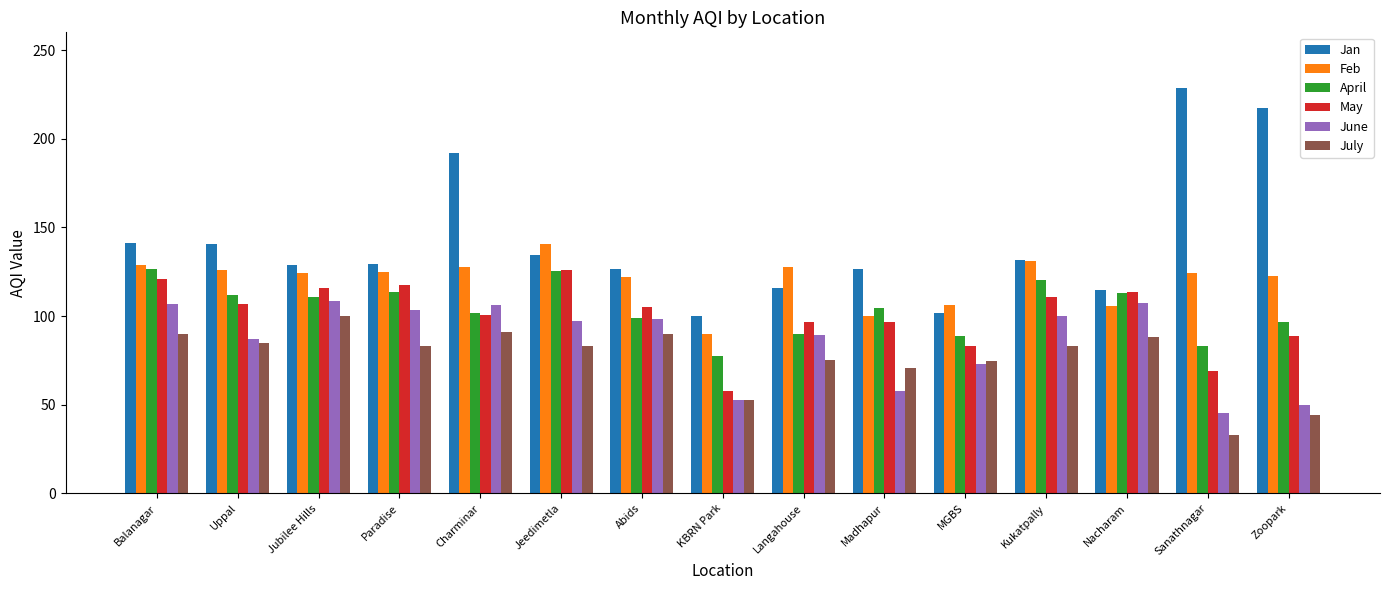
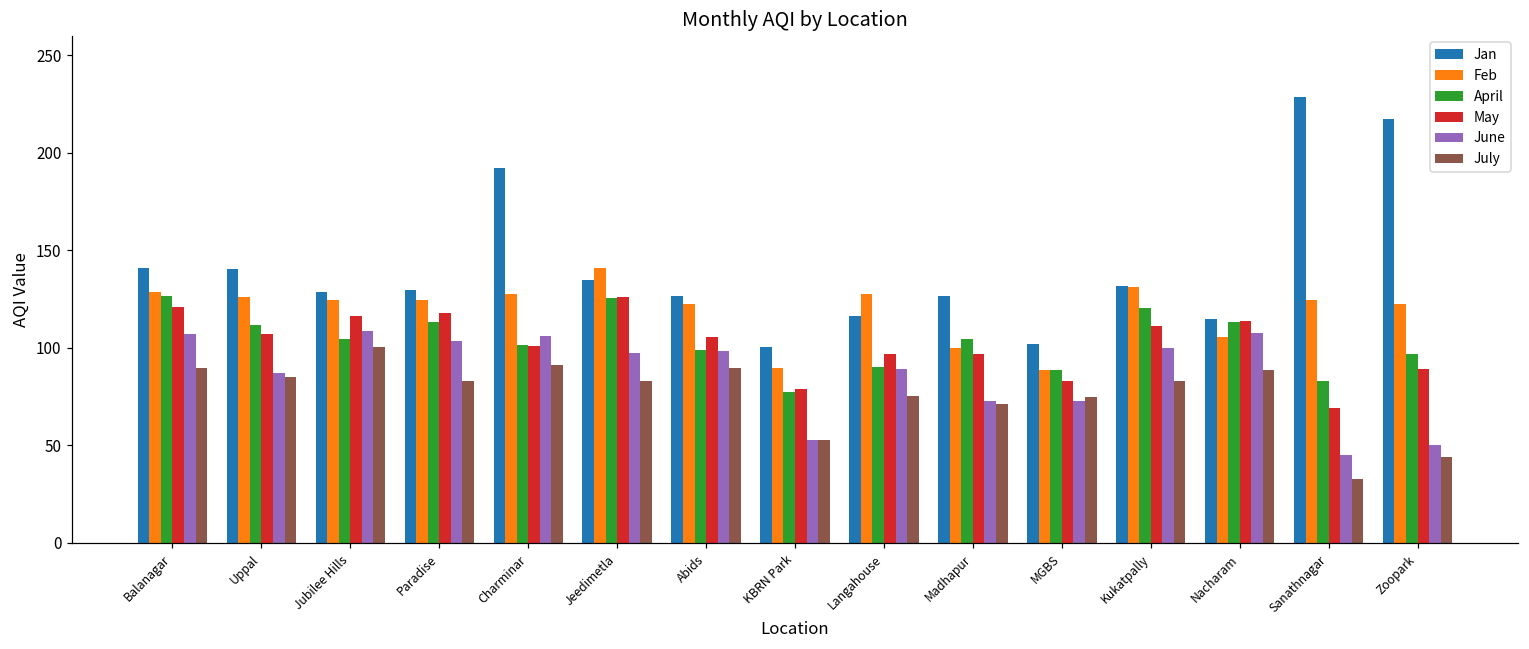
  {
    "Jan": {
      "Balanagar": 141,
      "Uppal": 141,
      "Jubilee Hills": 129,
      "Paradise": 130,
      "Charminar": 192,
      "Jeedimetla": 135,
      "Abids": 126,
      "KBRN Park": 100,
      "Langahouse": 116,
      "Madhapur": 126,
      "MGBS": 102,
      "Kukatpally": 131,
      "Nacharam": 115,
      "Sanathnagar": 229,
      "Zoopark": 217
    },
    "Feb": {
      "Balanagar": 129,
      "Uppal": 126,
      "Jubilee Hills": 124,
      "Paradise": 125,
      "Charminar": 128,
      "Jeedimetla": 141,
      "Abids": 122,
      "KBRN Park": 90,
      "Langahouse": 128,
      "Madhapur": 100,
-     "MGBS": 107,
+     "MGBS": 89,
      "Kukatpally": 131,
      "Nacharam": 106,
      "Sanathnagar": 125,
      "Zoopark": 123
    },
    "April": {
      "Balanagar": 127,
      "Uppal": 112,
-     "Jubilee Hills": 111,
+     "Jubilee Hills": 104,
      "Paradise": 113,
      "Charminar": 102,
      "Jeedimetla": 126,
      "Abids": 99,
      "KBRN Park": 77,
      "Langahouse": 90,
      "Madhapur": 104,
      "MGBS": 89,
      "Kukatpally": 120,
      "Nacharam": 113,
      "Sanathnagar": 83,
      "Zoopark": 97
    },
    "May": {
      "Balanagar": 121,
      "Uppal": 107,
      "Jubilee Hills": 116,
      "Paradise": 118,
      "Charminar": 101,
      "Jeedimetla": 126,
      "Abids": 105,
-     "KBRN Park": 58,
+     "KBRN Park": 79,
      "Langahouse": 97,
      "Madhapur": 97,
      "MGBS": 83,
      "Kukatpally": 111,
      "Nacharam": 114,
      "Sanathnagar": 69,
      "Zoopark": 89
    },
    "June": {
      "Balanagar": 107,
      "Uppal": 87,
      "Jubilee Hills": 109,
      "Paradise": 104,
      "Charminar": 106,
      "Jeedimetla": 97,
      "Abids": 98,
      "KBRN Park": 53,
      "Langahouse": 89,
-     "Madhapur": 58,
+     "Madhapur": 72,
      "MGBS": 73,
      "Kukatpally": 100,
      "Nacharam": 107,
      "Sanathnagar": 45,
      "Zoopark": 50
    },
    "July": {
      "Balanagar": 90,
      "Uppal": 85,
      "Jubilee Hills": 100,
      "Paradise": 83,
      "Charminar": 91,
      "Jeedimetla": 83,
      "Abids": 90,
      "KBRN Park": 53,
      "Langahouse": 75,
      "Madhapur": 71,
      "MGBS": 75,
      "Kukatpally": 83,
      "Nacharam": 88,
      "Sanathnagar": 33,
      "Zoopark": 44
    }
  }
